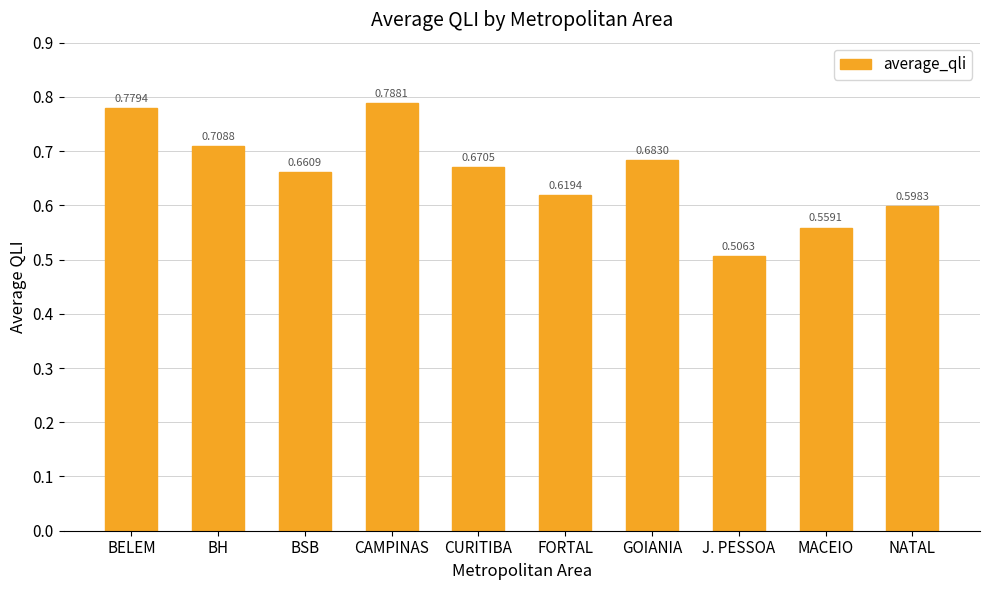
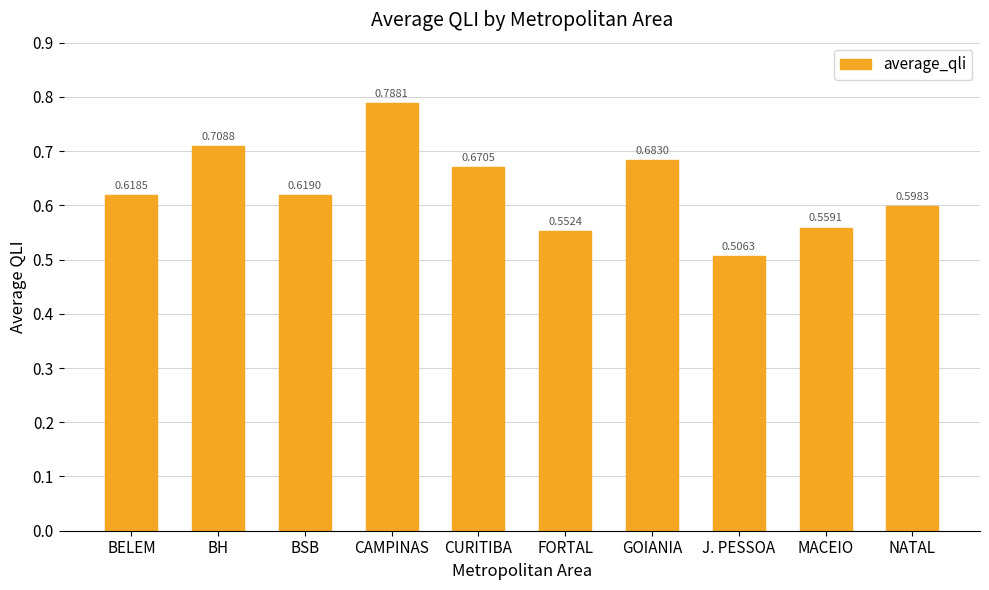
  {
-   "BELEM": 0.7794,
+   "BELEM": 0.6185,
    "BH": 0.7088,
-   "BSB": 0.6609,
+   "BSB": 0.6190,
    "CAMPINAS": 0.7881,
    "CURITIBA": 0.6705,
-   "FORTAL": 0.6194,
+   "FORTAL": 0.5524,
    "GOIANIA": 0.6830,
    "J. PESSOA": 0.5063,
    "MACEIO": 0.5591,
    "NATAL": 0.5983
  }
